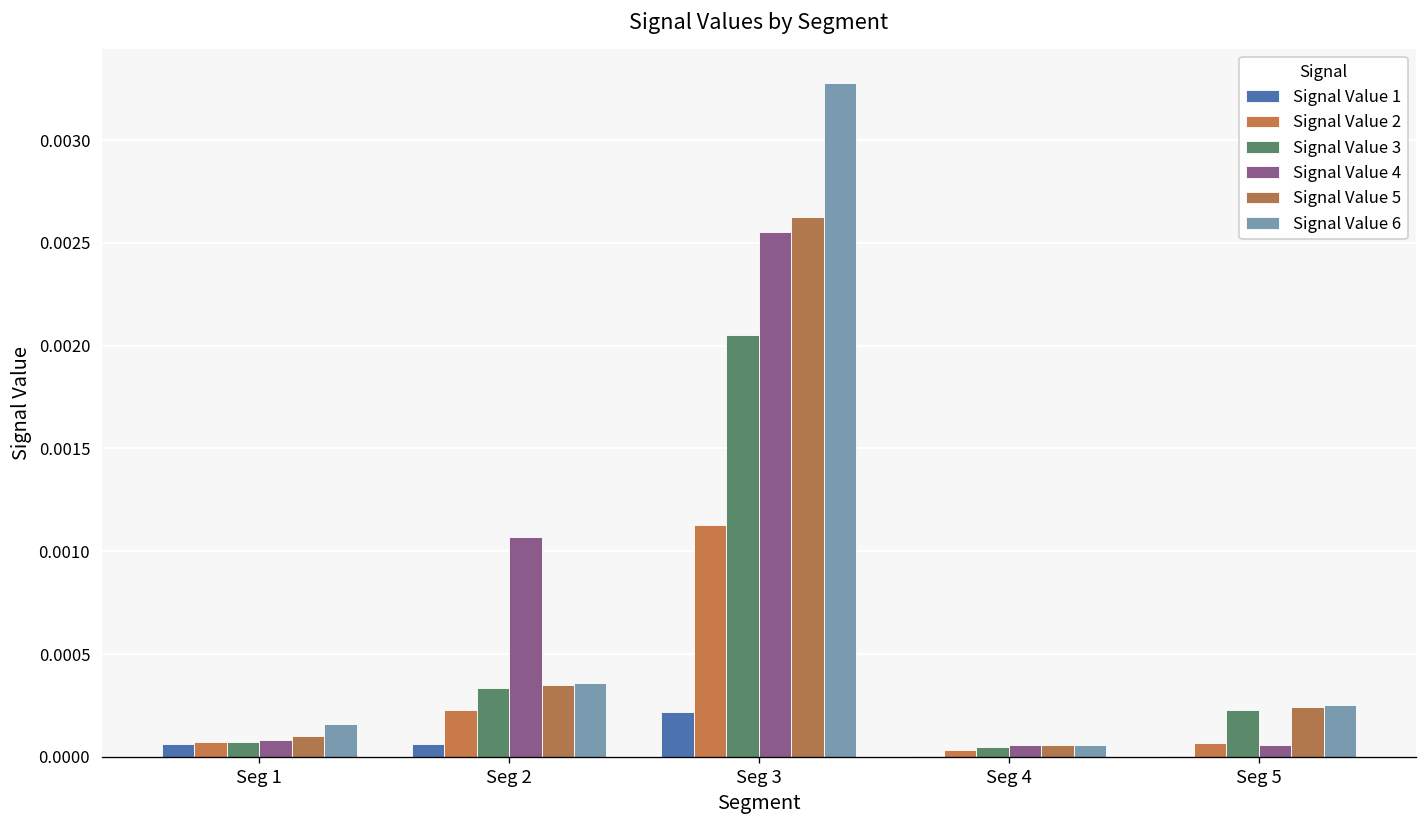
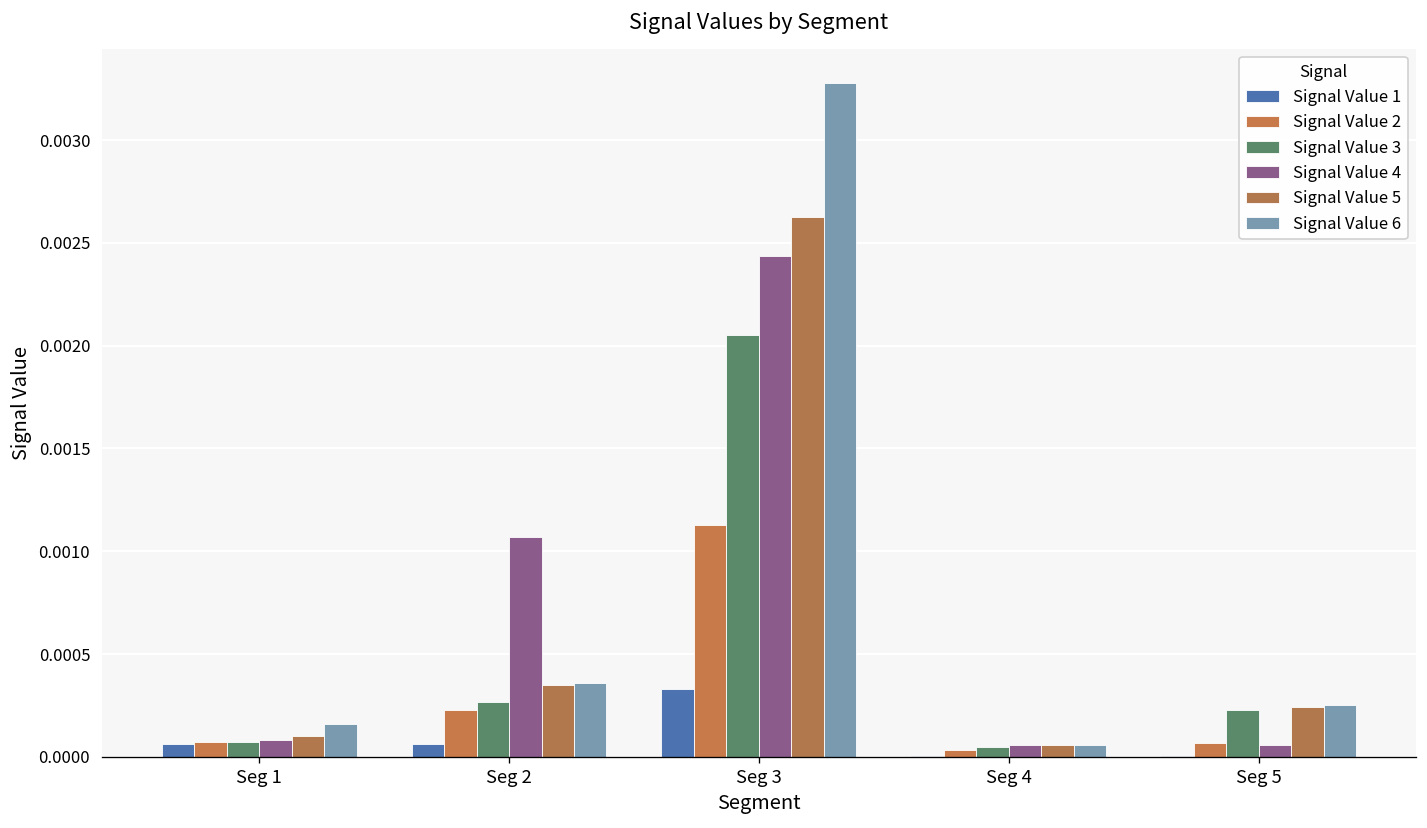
  {
    "Signal Value 1": {
      "Seg 1": 0.00006,
      "Seg 2": 0.00006,
-     "Seg 3": 0.00022
+     "Seg 3": 0.00033
    },
    "Signal Value 3": {
      "Seg 1": 0.00007,
-     "Seg 2": 0.00033,
+     "Seg 2": 0.00027,
      "Seg 3": 0.00205,
      "Seg 4": 0.00005,
      "Seg 5": 0.00023
    },
    "Signal Value 4": {
      "Seg 1": 0.00008,
      "Seg 2": 0.00107,
-     "Seg 3": 0.00255,
+     "Seg 3": 0.00244,
      "Seg 4": 0.00006,
      "Seg 5": 0.00006
    },
    "Signal Value 6": {
      "Seg 1": 0.00016,
      "Seg 2": 0.00036,
      "Seg 3": 0.00328,
      "Seg 4": 0.00006,
      "Seg 5": 0.00025
    }
  }
